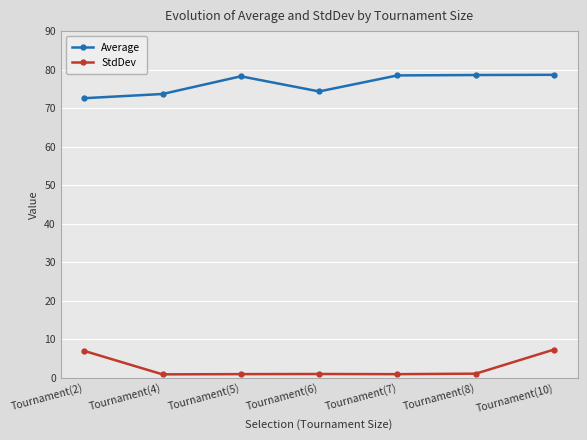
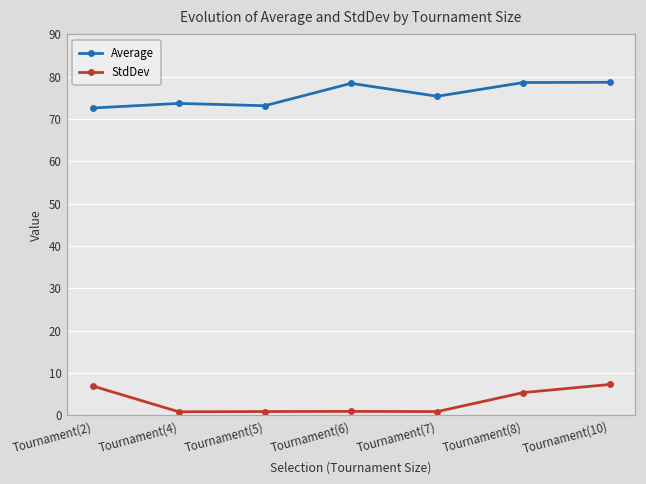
  {
    "Average": {
      "Tournament(2)": 73,
      "Tournament(4)": 74,
-     "Tournament(5)": 78,
-     "Tournament(6)": 74,
-     "Tournament(7)": 78,
+     "Tournament(5)": 73,
+     "Tournament(6)": 78,
+     "Tournament(7)": 75,
      "Tournament(8)": 79,
      "Tournament(10)": 79
    },
    "StdDev": {
      "Tournament(2)": 7,
      "Tournament(4)": 1,
      "Tournament(5)": 1,
      "Tournament(6)": 1,
      "Tournament(7)": 1,
-     "Tournament(8)": 1,
+     "Tournament(8)": 5,
      "Tournament(10)": 7
    }
  }
